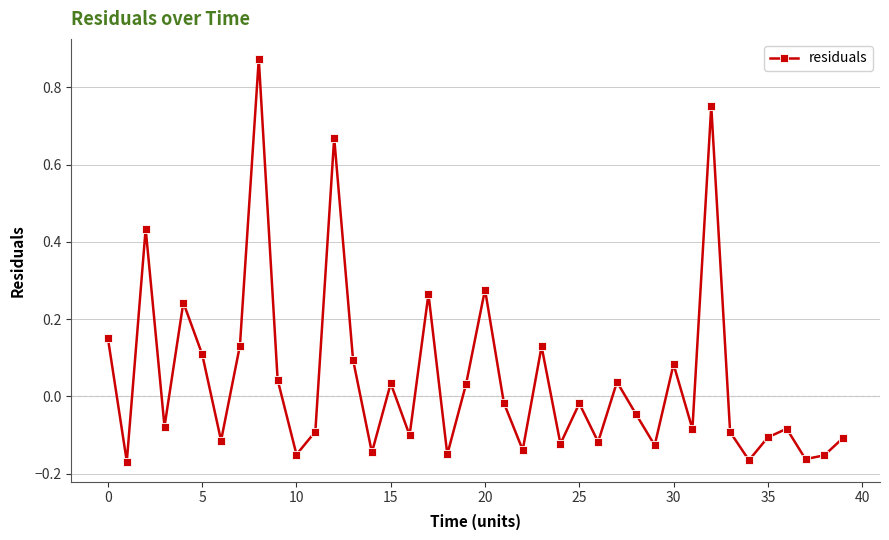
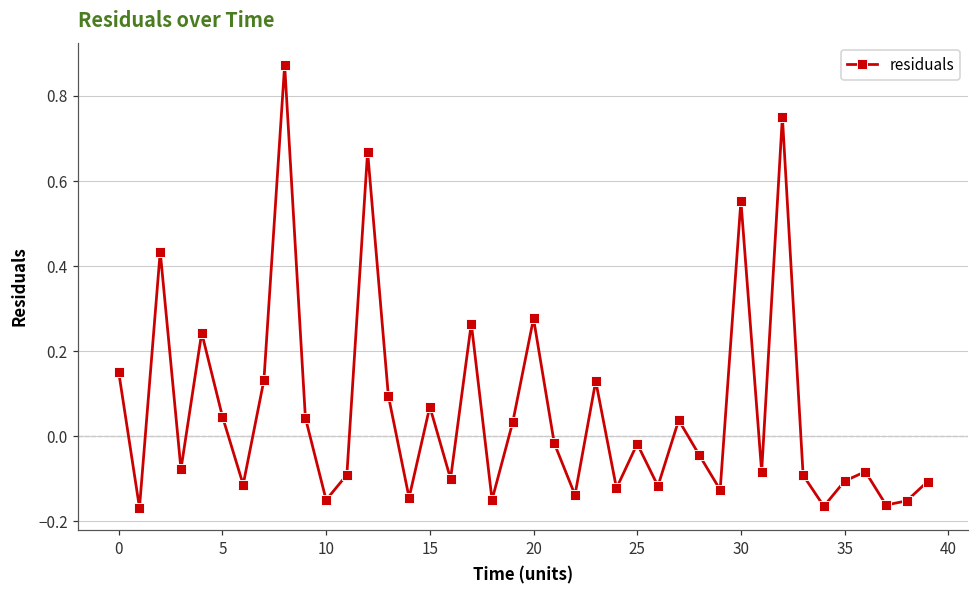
  {
    "0": 0.15,
-   "5": 0.11,
+   "5": 0.05,
    "10": -0.15,
-   "15": 0.03,
+   "15": 0.07,
    "20": 0.28,
    "25": -0.02,
-   "30": 0.08,
+   "30": 0.55,
    "35": -0.11
  }
